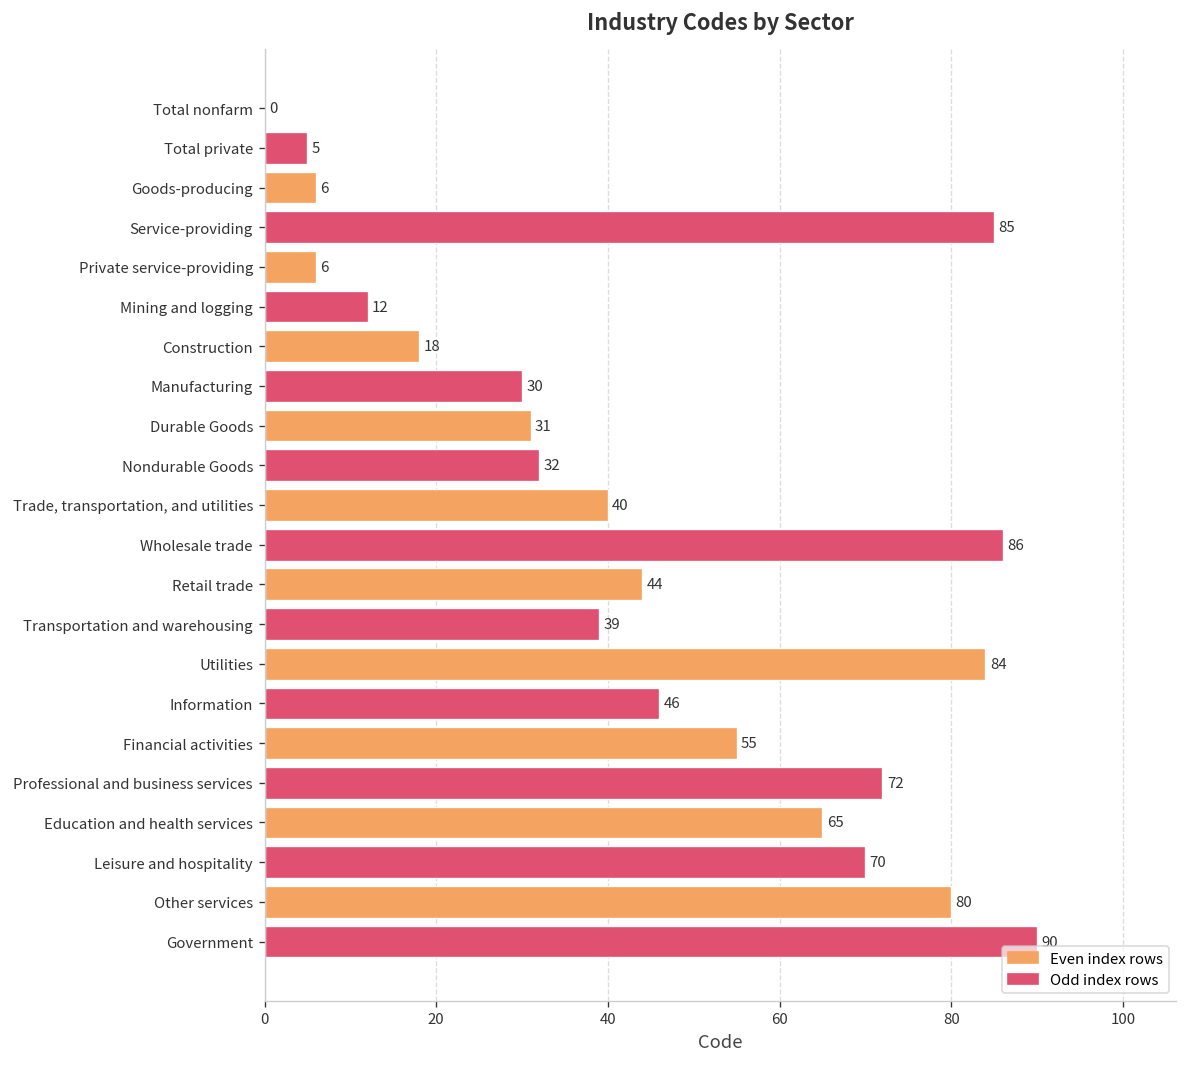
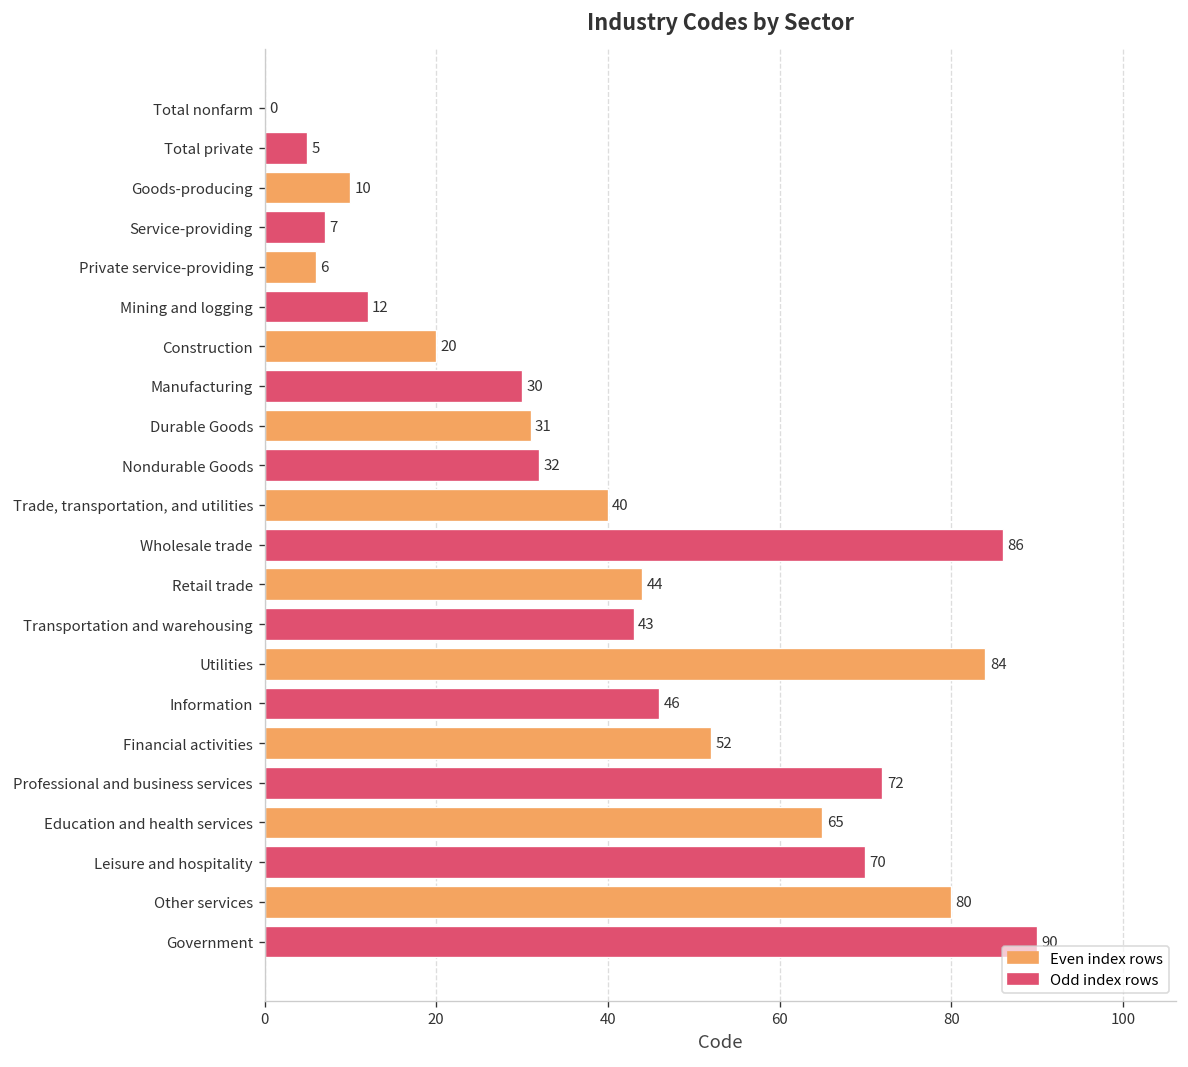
  {
    "Total nonfarm": 0,
    "Total private": 5,
-   "Goods-producing": 6,
-   "Service-providing": 85,
+   "Goods-producing": 10,
+   "Service-providing": 7,
    "Private service-providing": 6,
    "Mining and logging": 12,
-   "Construction": 18,
+   "Construction": 20,
    "Manufacturing": 30,
    "Durable Goods": 31,
    "Nondurable Goods": 32,
    "Trade, transportation, and utilities": 40,
    "Wholesale trade": 86,
    "Retail trade": 44,
-   "Transportation and warehousing": 39,
+   "Transportation and warehousing": 43,
    "Utilities": 84,
    "Information": 46,
-   "Financial activities": 55,
+   "Financial activities": 52,
    "Professional and business services": 72,
    "Education and health services": 65,
    "Leisure and hospitality": 70,
    "Other services": 80
  }
